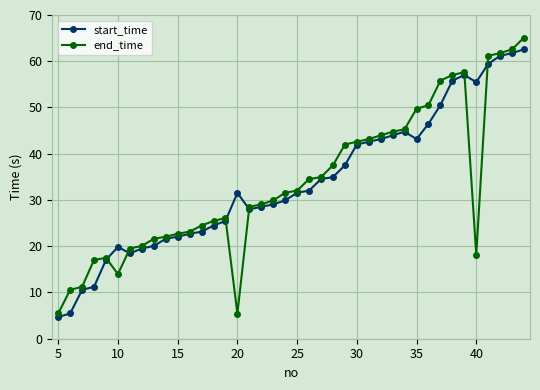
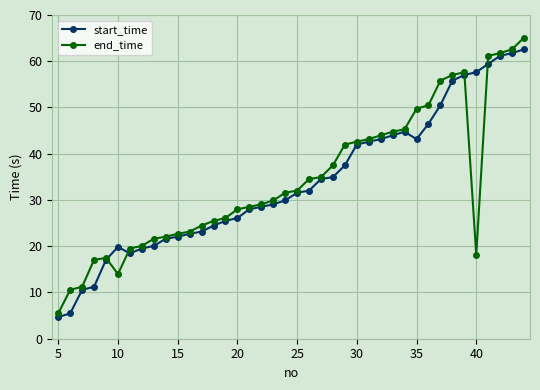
  {
    "start_time": {
      "5": 5,
      "10": 20,
      "15": 22,
-     "20": 32,
+     "20": 26,
      "30": 42,
      "35": 43,
-     "40": 55
+     "40": 58
    },
    "end_time": {
      "5": 5,
      "10": 14,
      "15": 23,
-     "20": 5,
+     "20": 28,
      "30": 43,
      "35": 50,
      "40": 18
    }
  }
